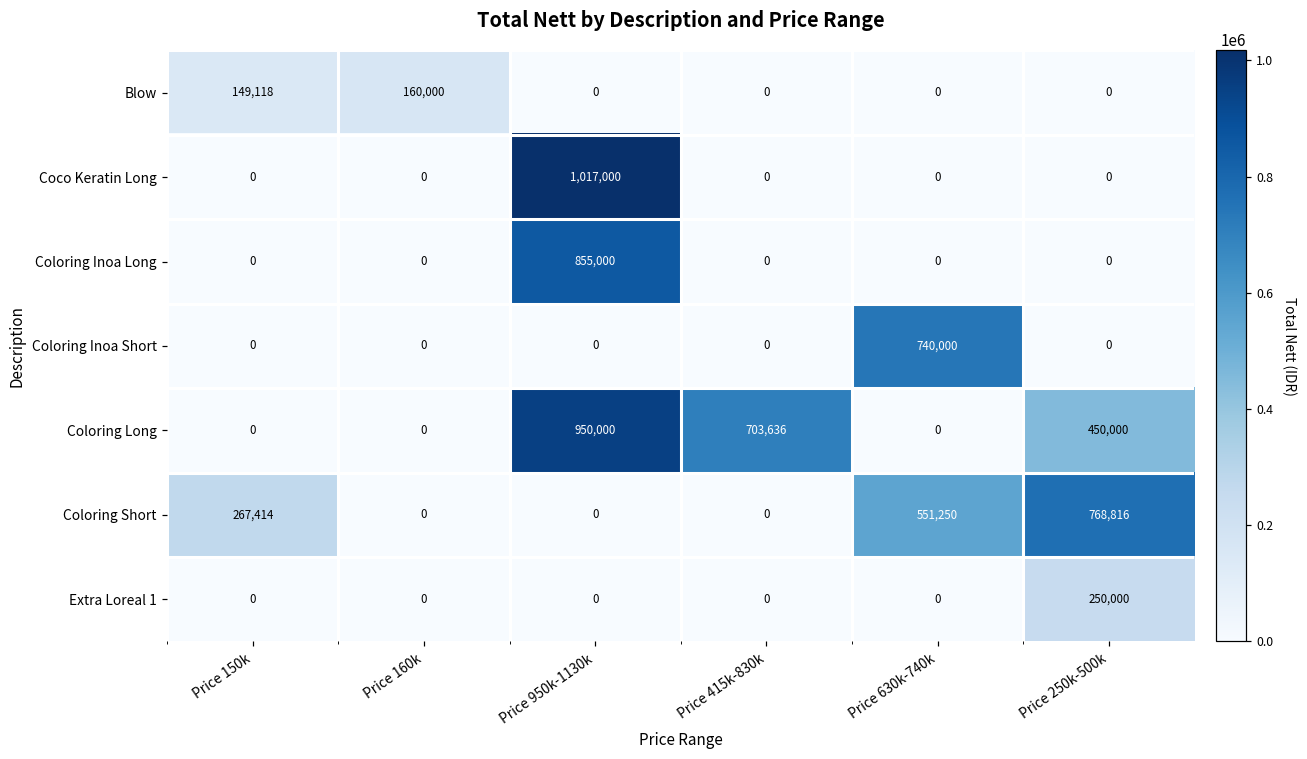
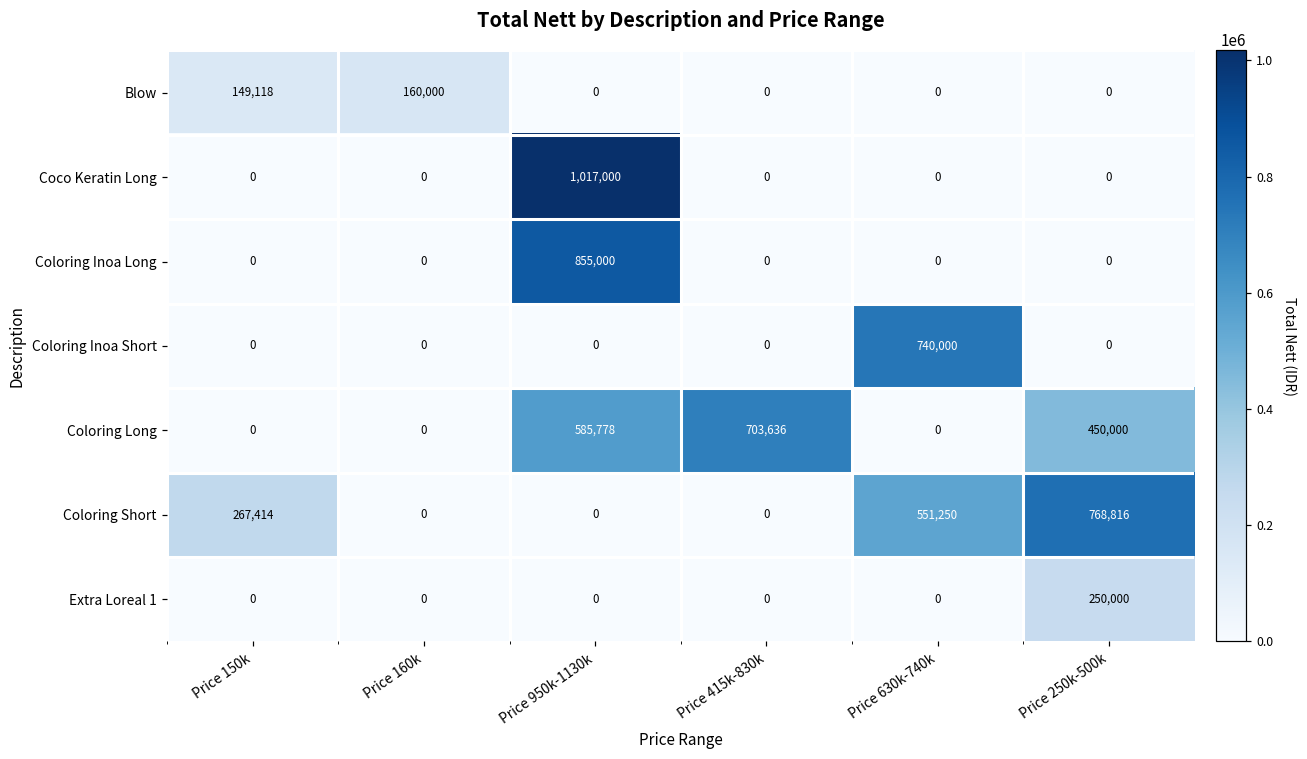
  {
    "Blow": {
      "Price 150k": "149,118",
      "Price 160k": "160,000",
      "Price 950k-1130k": "0",
      "Price 415k-830k": "0",
      "Price 630k-740k": "0",
      "Price 250k-500k": "0"
    },
    "Coco Keratin Long": {
      "Price 150k": "0",
      "Price 160k": "0",
      "Price 950k-1130k": "1,017,000",
      "Price 415k-830k": "0",
      "Price 630k-740k": "0",
      "Price 250k-500k": "0"
    },
    "Coloring Inoa Long": {
      "Price 150k": "0",
      "Price 160k": "0",
      "Price 950k-1130k": "855,000",
      "Price 415k-830k": "0",
      "Price 630k-740k": "0",
      "Price 250k-500k": "0"
    },
    "Coloring Inoa Short": {
      "Price 150k": "0",
      "Price 160k": "0",
      "Price 950k-1130k": "0",
      "Price 415k-830k": "0",
      "Price 630k-740k": "740,000",
      "Price 250k-500k": "0"
    },
    "Coloring Long": {
      "Price 150k": "0",
      "Price 160k": "0",
-     "Price 950k-1130k": "950,000",
+     "Price 950k-1130k": "585,778",
      "Price 415k-830k": "703,636",
      "Price 630k-740k": "0",
      "Price 250k-500k": "450,000"
    },
    "Coloring Short": {
      "Price 150k": "267,414",
      "Price 160k": "0",
      "Price 950k-1130k": "0",
      "Price 415k-830k": "0",
      "Price 630k-740k": "551,250",
      "Price 250k-500k": "768,816"
    },
    "Extra Loreal 1": {
      "Price 150k": "0",
      "Price 160k": "0",
      "Price 950k-1130k": "0",
      "Price 415k-830k": "0",
      "Price 630k-740k": "0",
      "Price 250k-500k": "250,000"
    }
  }
